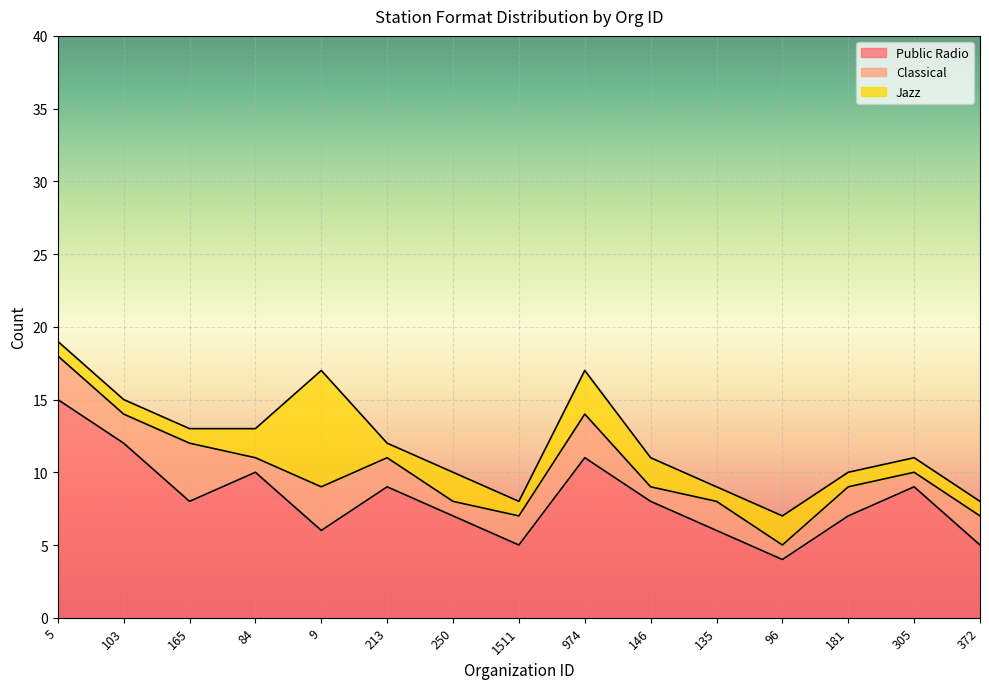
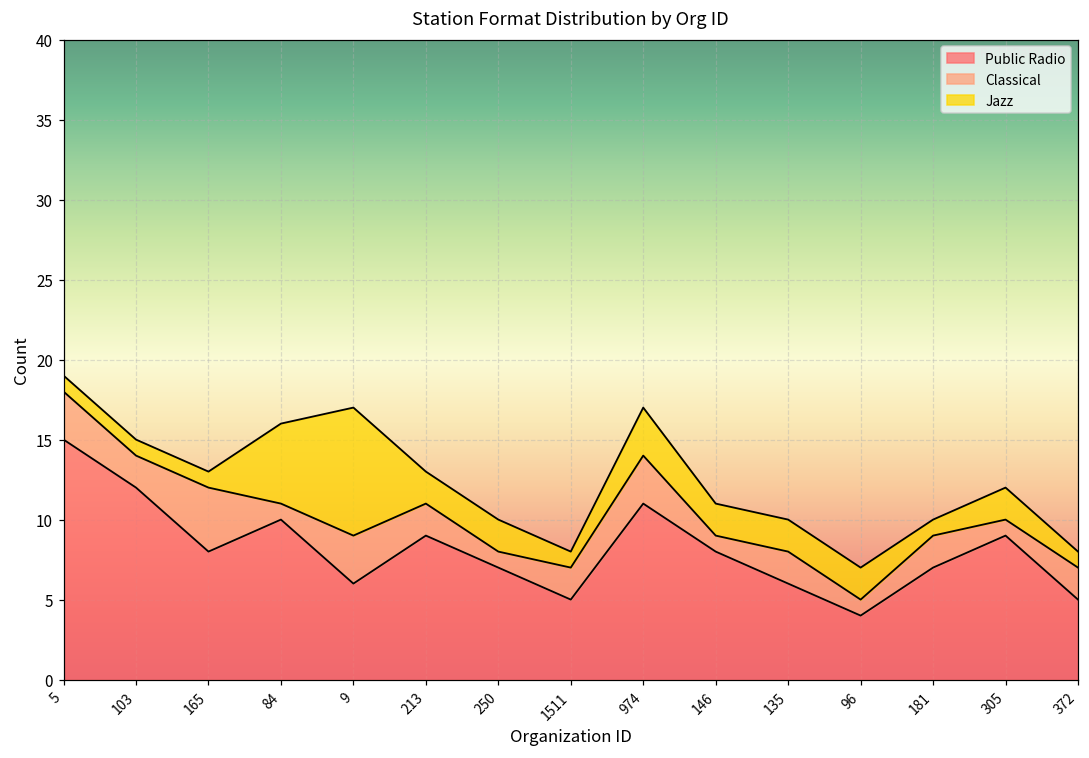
  {
    "Jazz": {
      "5": 1,
      "103": 1,
      "165": 1,
-     "84": 2,
+     "84": 5,
      "9": 8,
-     "213": 1,
+     "213": 2,
      "250": 2,
      "1511": 1,
      "974": 3,
      "146": 2,
-     "135": 1,
+     "135": 2,
      "96": 2,
      "181": 1,
-     "305": 1,
+     "305": 2,
      "372": 1
    }
  }
